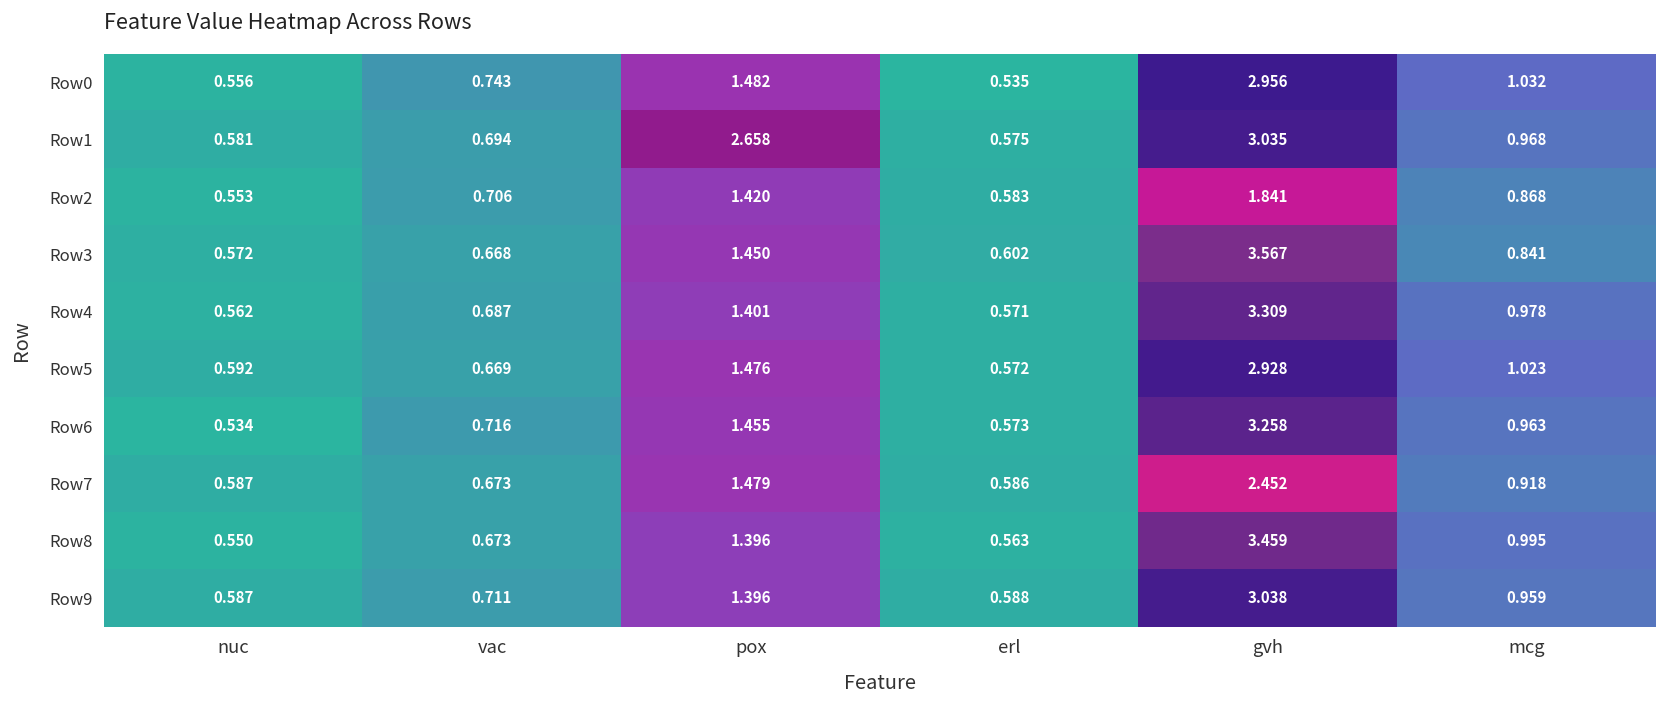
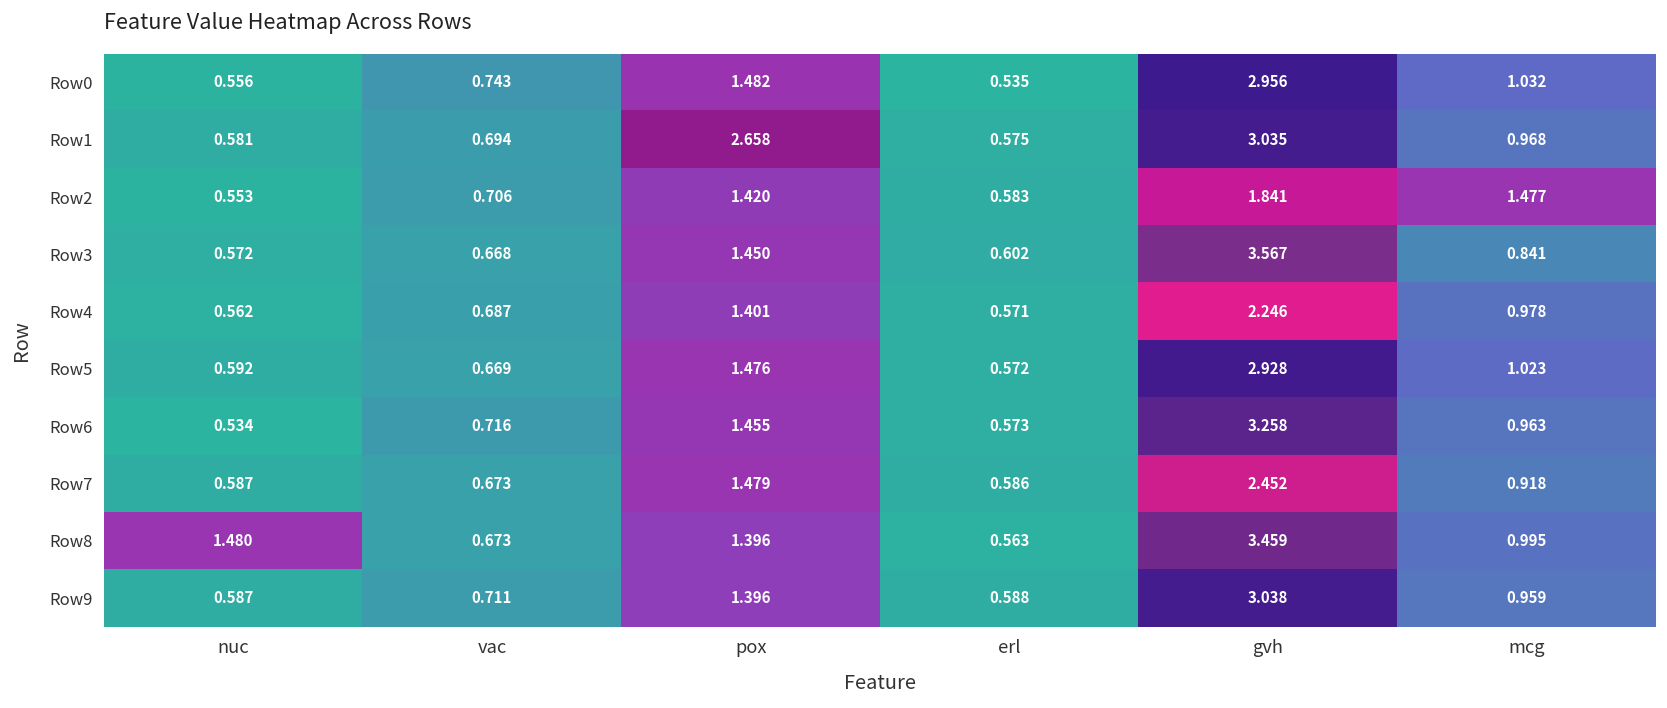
  {
    "Row0": {
      "nuc": 0.556,
      "vac": 0.743,
      "pox": 1.482,
      "erl": 0.535,
      "gvh": 2.956,
      "mcg": 1.032
    },
    "Row1": {
      "nuc": 0.581,
      "vac": 0.694,
      "pox": 2.658,
      "erl": 0.575,
      "gvh": 3.035,
      "mcg": 0.968
    },
    "Row2": {
      "nuc": 0.553,
      "vac": 0.706,
      "pox": 1.420,
      "erl": 0.583,
      "gvh": 1.841,
-     "mcg": 0.868
+     "mcg": 1.477
    },
    "Row3": {
      "nuc": 0.572,
      "vac": 0.668,
      "pox": 1.450,
      "erl": 0.602,
      "gvh": 3.567,
      "mcg": 0.841
    },
    "Row4": {
      "nuc": 0.562,
      "vac": 0.687,
      "pox": 1.401,
      "erl": 0.571,
-     "gvh": 3.309,
+     "gvh": 2.246,
      "mcg": 0.978
    },
    "Row5": {
      "nuc": 0.592,
      "vac": 0.669,
      "pox": 1.476,
      "erl": 0.572,
      "gvh": 2.928,
      "mcg": 1.023
    },
    "Row6": {
      "nuc": 0.534,
      "vac": 0.716,
      "pox": 1.455,
      "erl": 0.573,
      "gvh": 3.258,
      "mcg": 0.963
    },
    "Row7": {
      "nuc": 0.587,
      "vac": 0.673,
      "pox": 1.479,
      "erl": 0.586,
      "gvh": 2.452,
      "mcg": 0.918
    },
    "Row8": {
-     "nuc": 0.550,
+     "nuc": 1.480,
      "vac": 0.673,
      "pox": 1.396,
      "erl": 0.563,
      "gvh": 3.459,
      "mcg": 0.995
    },
    "Row9": {
      "nuc": 0.587,
      "vac": 0.711,
      "pox": 1.396,
      "erl": 0.588,
      "gvh": 3.038,
      "mcg": 0.959
    }
  }
